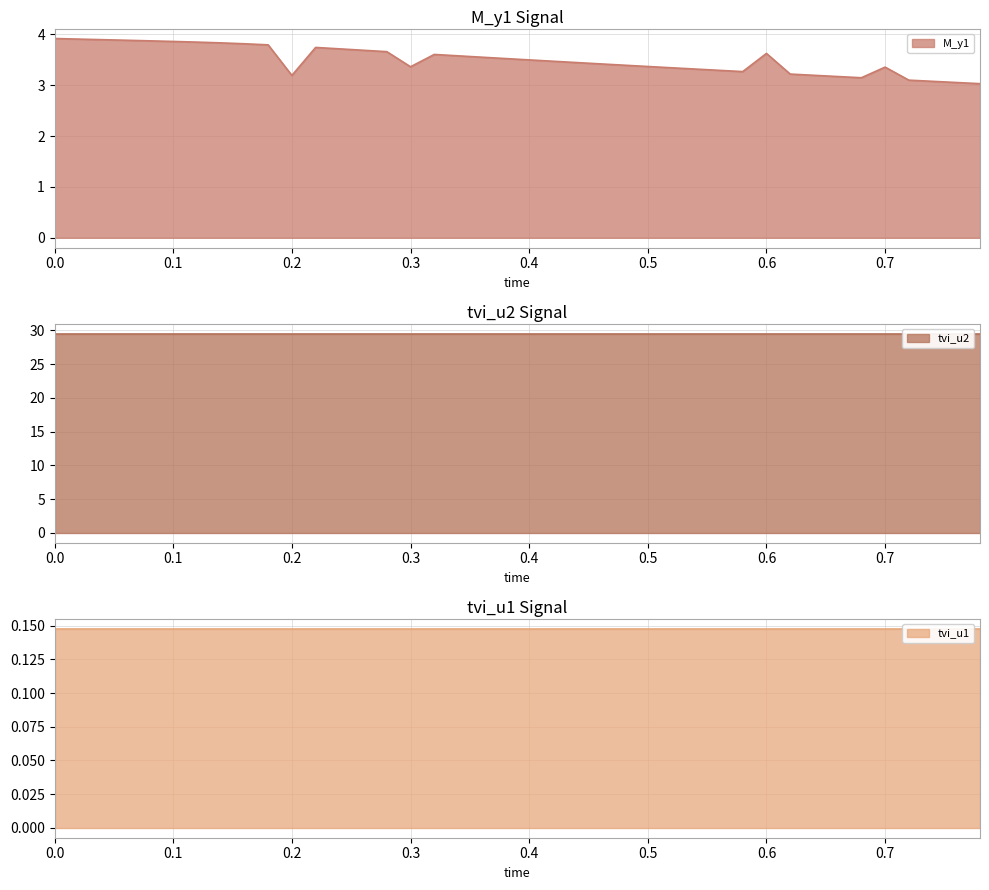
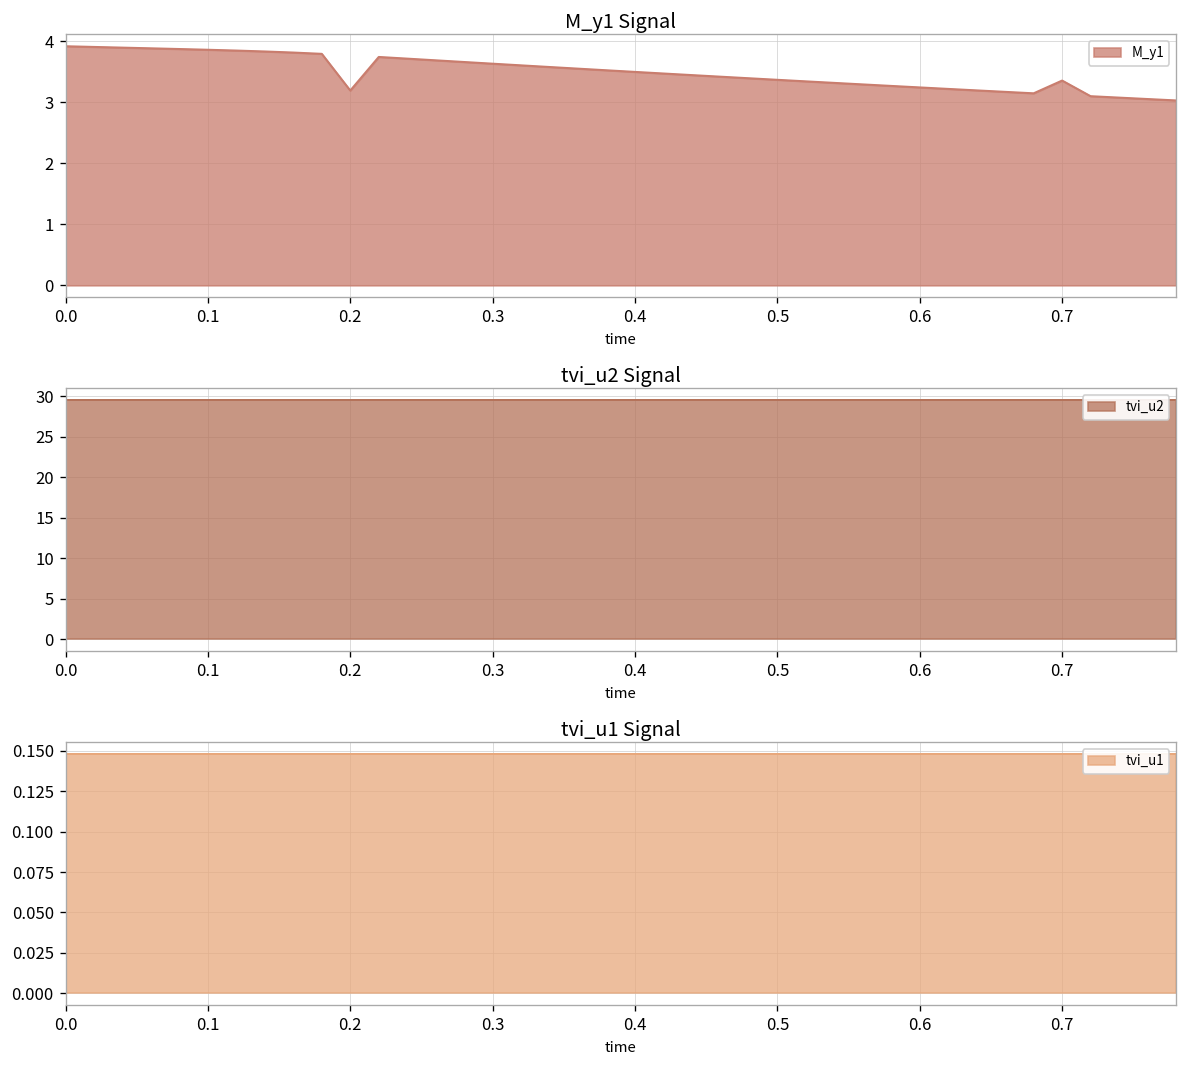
  {
    "M_y1 Signal": {
      "0.0": 3.9,
      "0.1": 3.9,
      "0.2": 3.2,
-     "0.3": 3.4,
+     "0.3": 3.6,
      "0.4": 3.5,
      "0.5": 3.4,
-     "0.6": 3.6,
+     "0.6": 3.2,
      "0.7": 3.4
    },
    "tvi_u2 Signal": {
      "0.0": 30,
      "0.1": 30,
      "0.2": 30,
      "0.3": 30,
      "0.4": 30,
      "0.5": 30,
      "0.6": 30,
      "0.7": 30
    },
    "tvi_u1 Signal": {
      "0.0": 0.148,
      "0.1": 0.148,
      "0.2": 0.148,
      "0.3": 0.148,
      "0.4": 0.148,
      "0.5": 0.148,
      "0.6": 0.148,
      "0.7": 0.148
    }
  }
